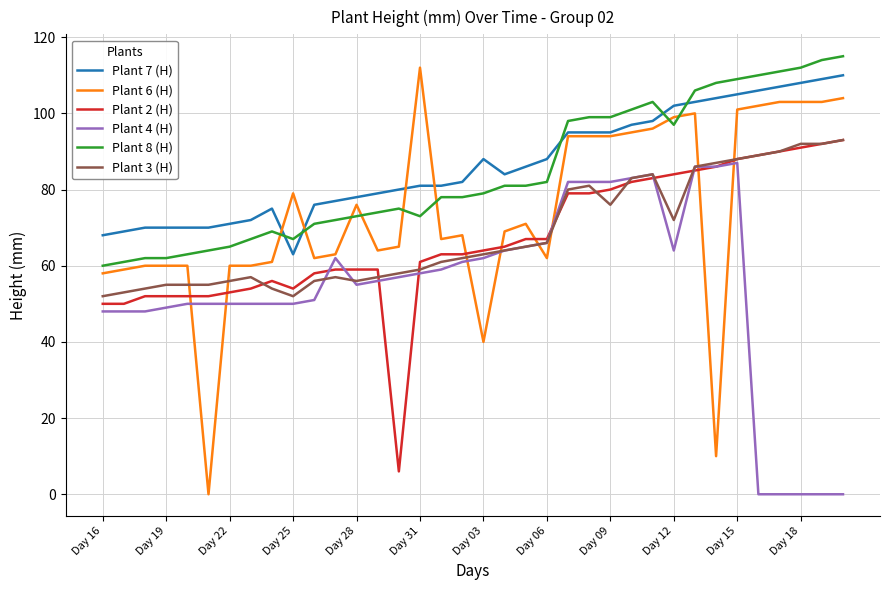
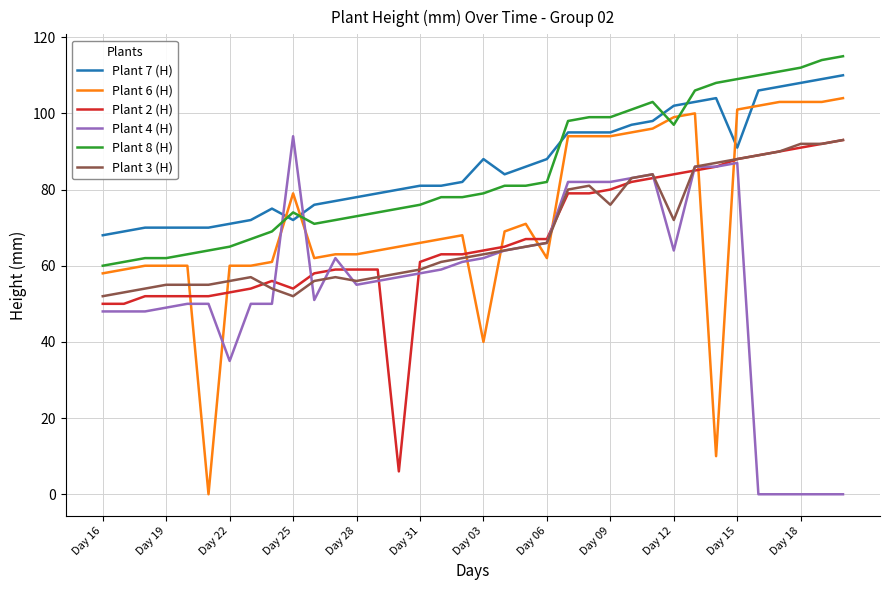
  {
    "Plant 7 (H)": {
      "Day 22": 71,
-     "Day 25": 63,
+     "Day 25": 72,
      "Day 28": 78,
      "Day 31": 81,
      "Day 03": 88,
      "Day 06": 88,
      "Day 09": 95,
      "Day 12": 102,
-     "Day 15": 105
+     "Day 15": 91
    },
    "Plant 6 (H)": {
      "Day 22": 60,
      "Day 25": 79,
-     "Day 28": 76,
-     "Day 31": 112,
+     "Day 28": 63,
+     "Day 31": 66,
      "Day 03": 40,
      "Day 06": 62,
      "Day 09": 94,
      "Day 12": 99,
      "Day 15": 101
    },
    "Plant 2 (H)": {
      "Day 22": 53,
      "Day 25": 54,
      "Day 28": 59,
      "Day 31": 61,
      "Day 03": 64,
      "Day 06": 67,
      "Day 09": 80,
      "Day 12": 84
    },
    "Plant 4 (H)": {
-     "Day 22": 50,
-     "Day 25": 50,
+     "Day 22": 35,
+     "Day 25": 94,
      "Day 28": 55,
      "Day 31": 58,
      "Day 03": 62,
      "Day 09": 82,
      "Day 12": 64,
      "Day 15": 87
    },
    "Plant 8 (H)": {
      "Day 22": 65,
-     "Day 25": 67,
+     "Day 25": 74,
      "Day 28": 73,
-     "Day 31": 73,
+     "Day 31": 76,
      "Day 03": 79,
      "Day 06": 82,
      "Day 09": 99,
      "Day 12": 97,
      "Day 15": 109
    },
    "Plant 3 (H)": {
      "Day 22": 56,
      "Day 25": 52,
      "Day 28": 56,
      "Day 31": 59,
      "Day 03": 63,
      "Day 09": 76,
      "Day 12": 72
    }
  }
